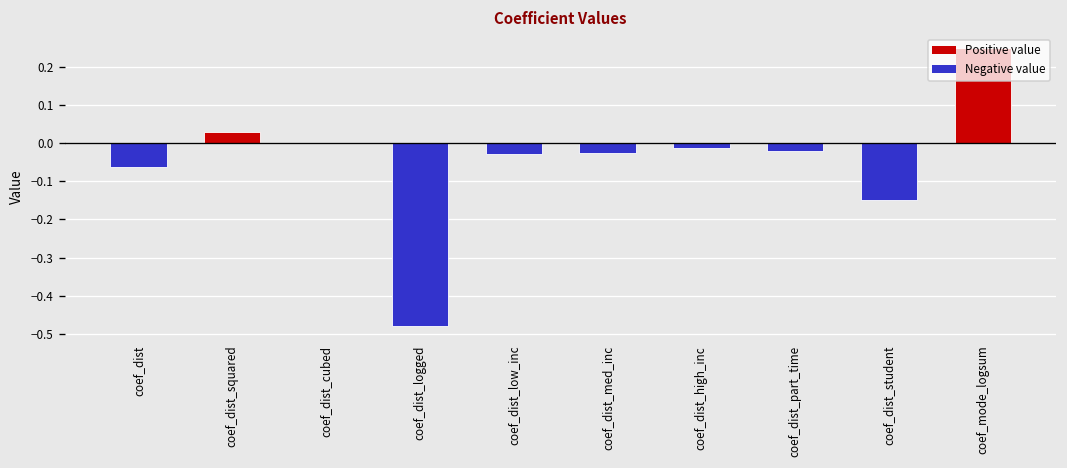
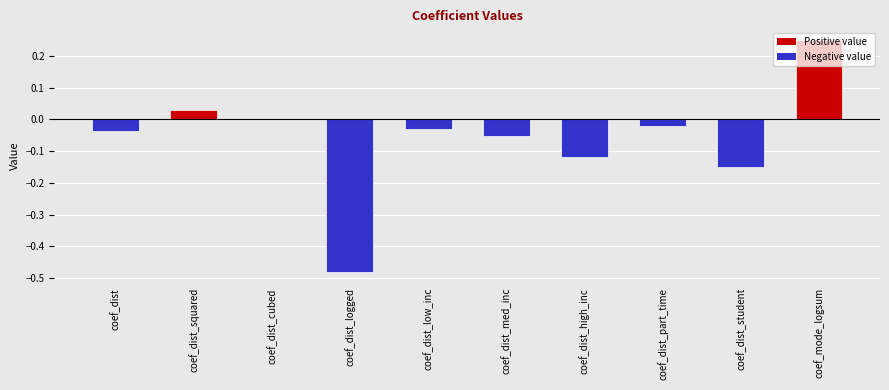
  {
-   "coef_dist": -0.06,
+   "coef_dist": -0.04,
    "coef_dist_squared": 0.03,
    "coef_dist_logged": -0.48,
    "coef_dist_low_inc": -0.03,
-   "coef_dist_med_inc": -0.02,
-   "coef_dist_high_inc": -0.01,
+   "coef_dist_med_inc": -0.05,
+   "coef_dist_high_inc": -0.12,
    "coef_dist_part_time": -0.02,
    "coef_dist_student": -0.15
  }
